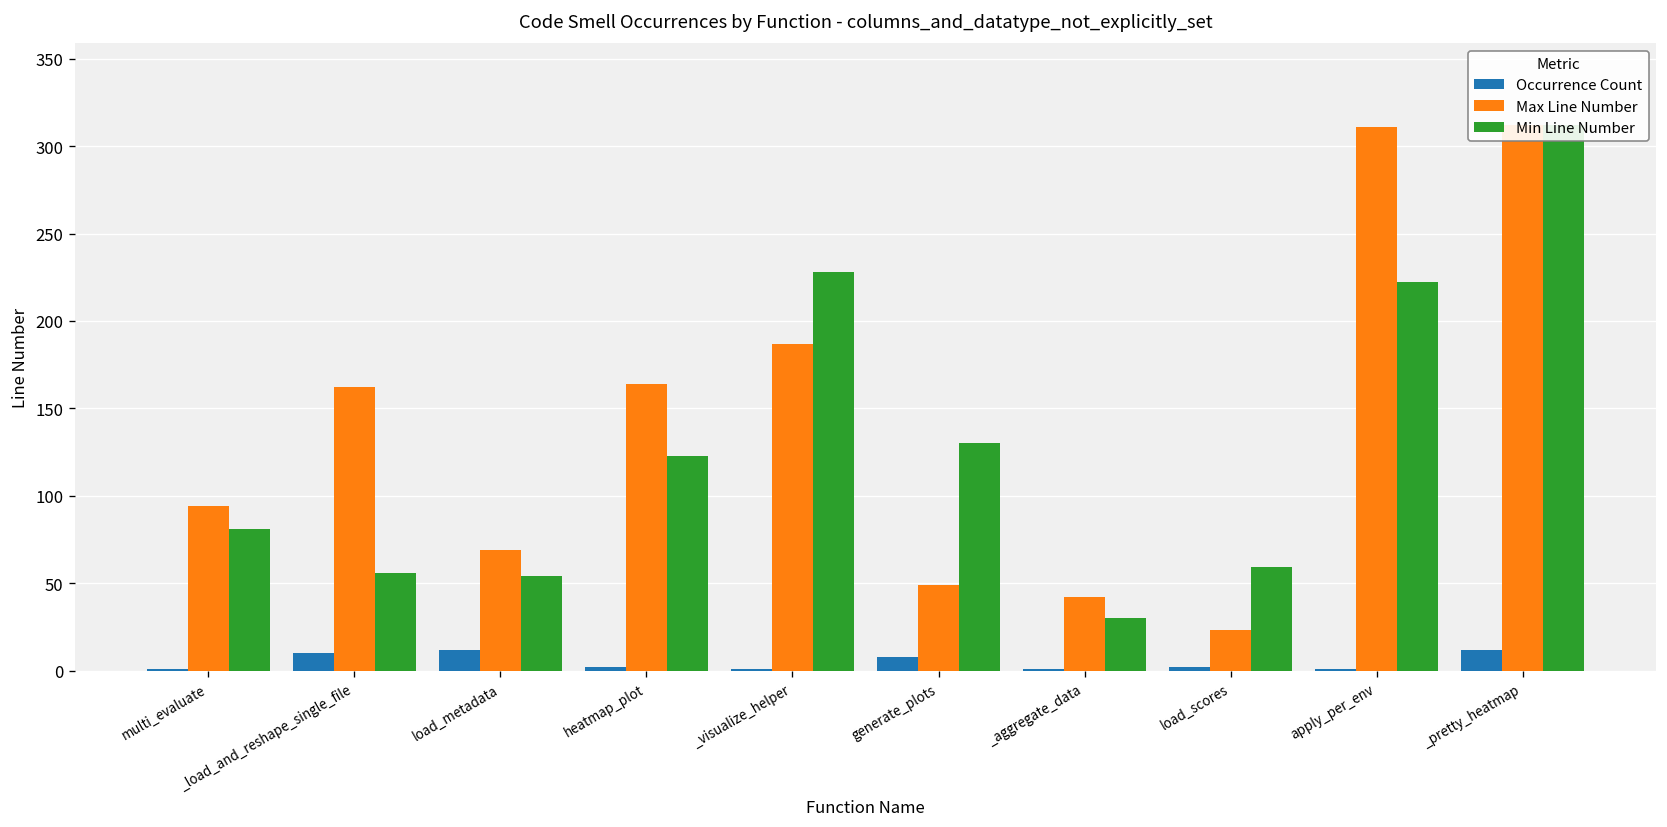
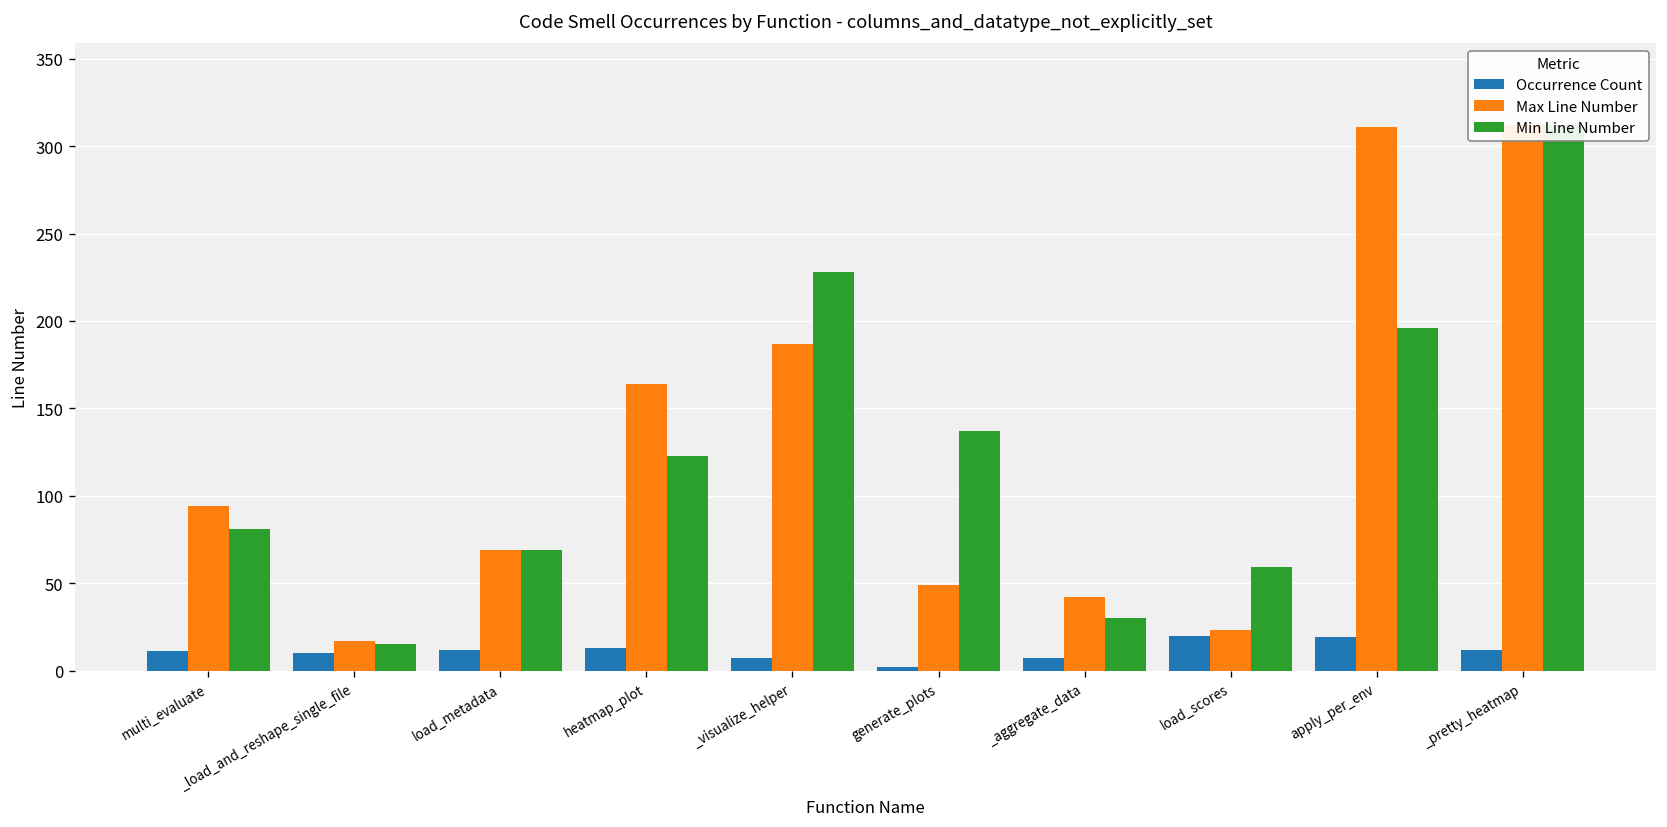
  {
    "Occurrence Count": {
-     "multi_evaluate": 1,
+     "multi_evaluate": 11,
      "_load_and_reshape_single_file": 10,
      "load_metadata": 12,
-     "heatmap_plot": 2,
-     "_visualize_helper": 1,
-     "generate_plots": 8,
-     "_aggregate_data": 1,
-     "load_scores": 2,
-     "apply_per_env": 1,
+     "heatmap_plot": 13,
+     "_visualize_helper": 7,
+     "generate_plots": 2,
+     "_aggregate_data": 7,
+     "load_scores": 20,
+     "apply_per_env": 19,
      "_pretty_heatmap": 12
    },
    "Max Line Number": {
      "multi_evaluate": 94,
-     "_load_and_reshape_single_file": 162,
+     "_load_and_reshape_single_file": 17,
      "load_metadata": 69,
      "heatmap_plot": 164,
      "_visualize_helper": 187,
      "generate_plots": 49,
      "_aggregate_data": 42,
      "load_scores": 23,
      "apply_per_env": 311
    },
    "Min Line Number": {
      "multi_evaluate": 81,
-     "_load_and_reshape_single_file": 56,
-     "load_metadata": 54,
+     "_load_and_reshape_single_file": 15,
+     "load_metadata": 69,
      "heatmap_plot": 123,
      "_visualize_helper": 228,
-     "generate_plots": 130,
+     "generate_plots": 137,
      "_aggregate_data": 30,
      "load_scores": 59,
-     "apply_per_env": 222
+     "apply_per_env": 196
    }
  }
